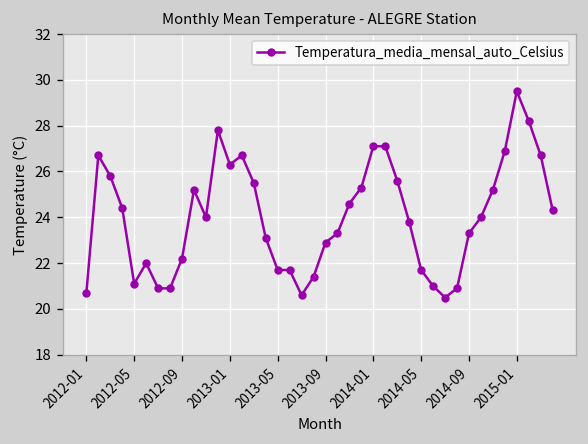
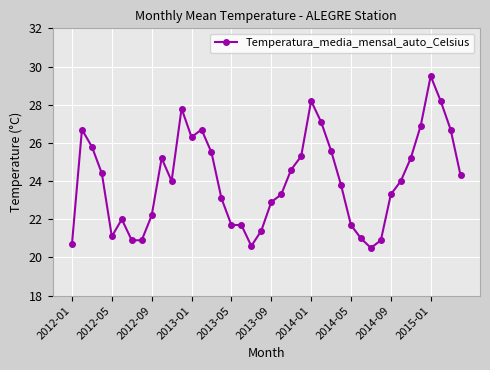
  {
    "2012-01": 20.7,
    "2012-05": 21.1,
    "2012-09": 22.2,
    "2013-01": 26.3,
    "2013-05": 21.7,
    "2013-09": 22.9,
-   "2014-01": 27.1,
+   "2014-01": 28.2,
    "2014-05": 21.7,
    "2014-09": 23.3,
    "2015-01": 29.5
  }
